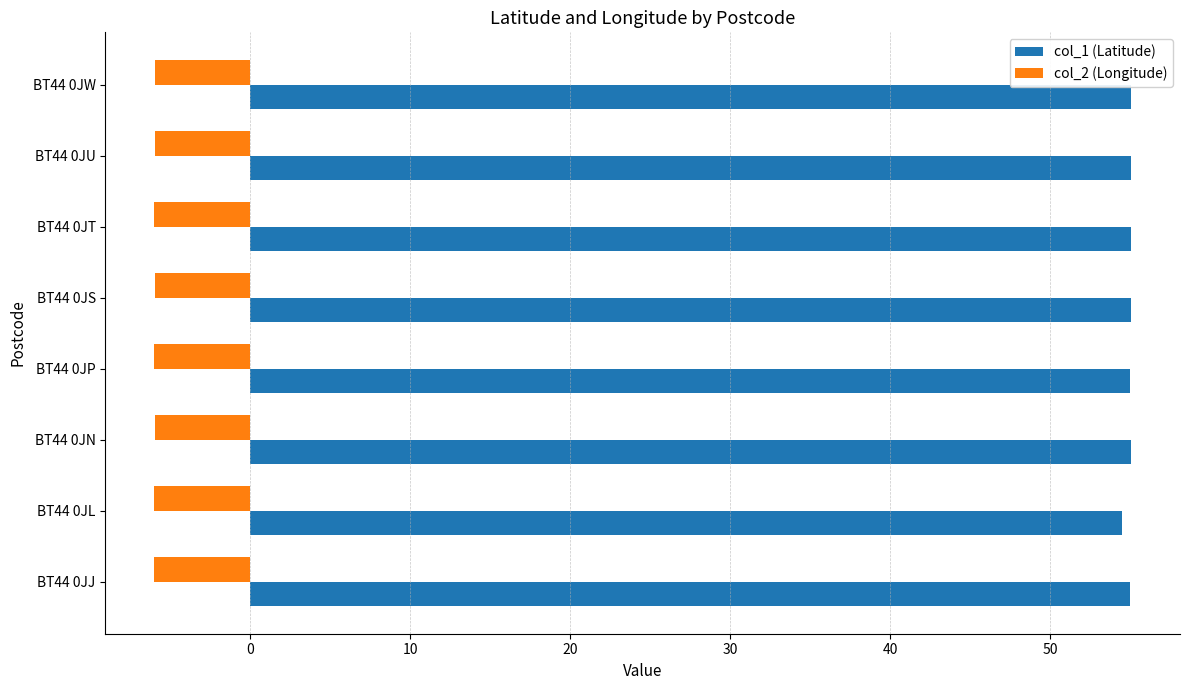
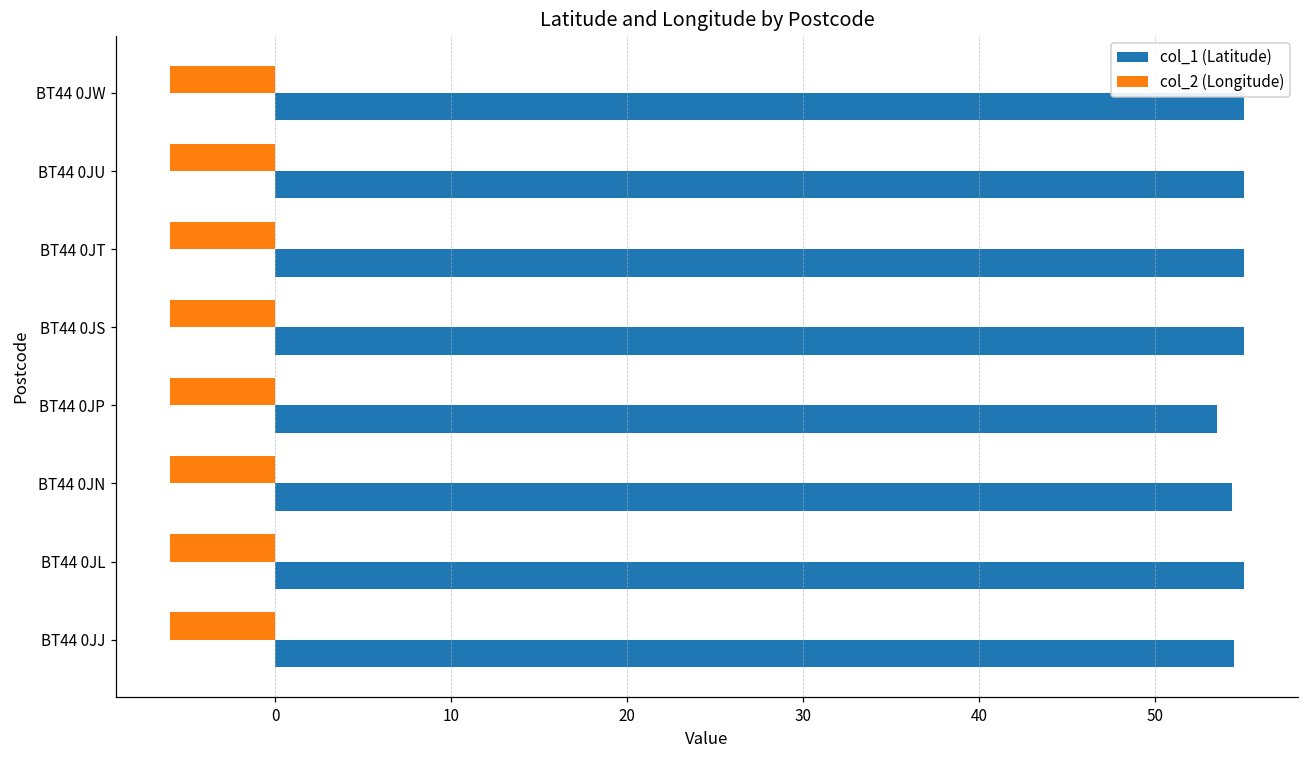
  {
    "col_1 (Latitude)": {
      "BT44 0JW": 55.0,
      "BT44 0JU": 55.0,
      "BT44 0JT": 55.1,
      "BT44 0JS": 55.0,
-     "BT44 0JP": 55.0,
-     "BT44 0JN": 55.0,
-     "BT44 0JL": 54.5,
-     "BT44 0JJ": 55.0
+     "BT44 0JP": 53.5,
+     "BT44 0JN": 54.4,
+     "BT44 0JL": 55.0,
+     "BT44 0JJ": 54.5
    },
    "col_2 (Longitude)": {
      "BT44 0JW": -6.0,
      "BT44 0JU": -6.0,
      "BT44 0JT": -6.0,
      "BT44 0JS": -6.0,
      "BT44 0JP": -6.0,
      "BT44 0JN": -6.0,
      "BT44 0JL": -6.0,
      "BT44 0JJ": -6.0
    }
  }
